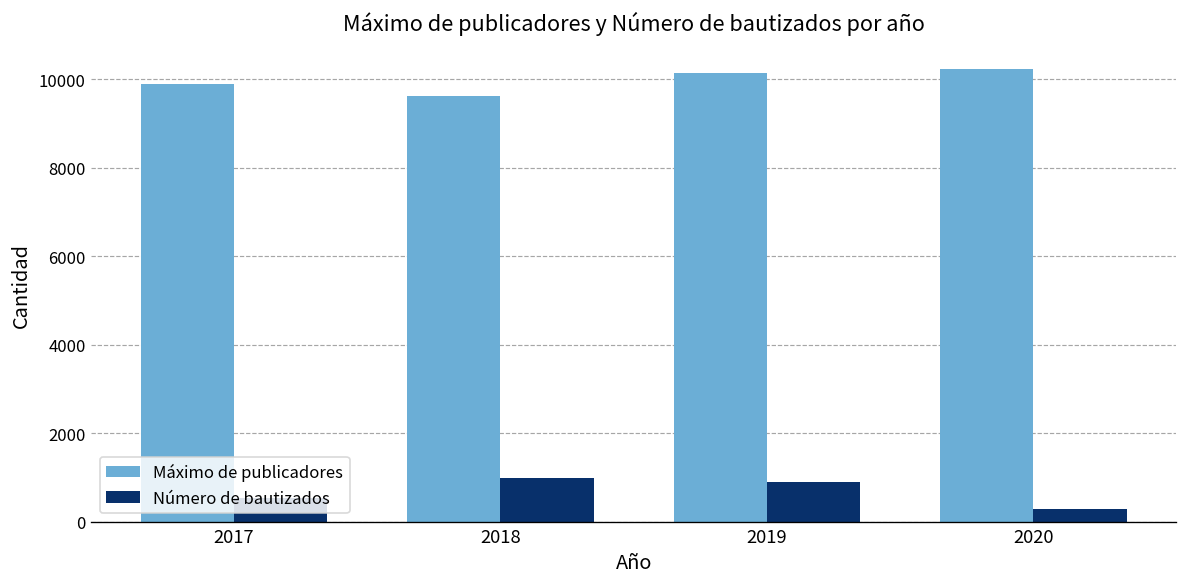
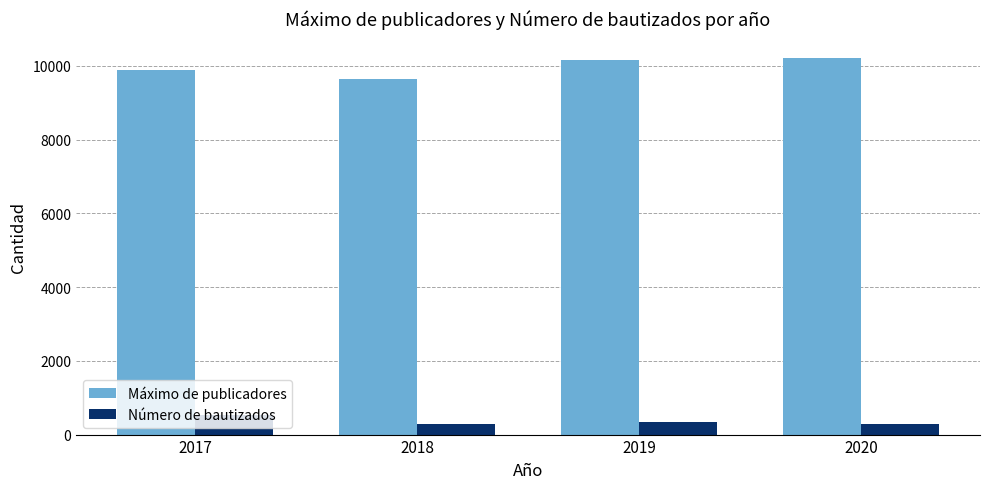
  {
    "Máximo de publicadores": {
      "2017": 9900,
      "2018": 9600,
      "2019": 10100,
      "2020": 10200
    },
    "Número de bautizados": {
-     "2018": 1000,
-     "2019": 900,
+     "2018": 300,
+     "2019": 300,
      "2020": 300
    }
  }
